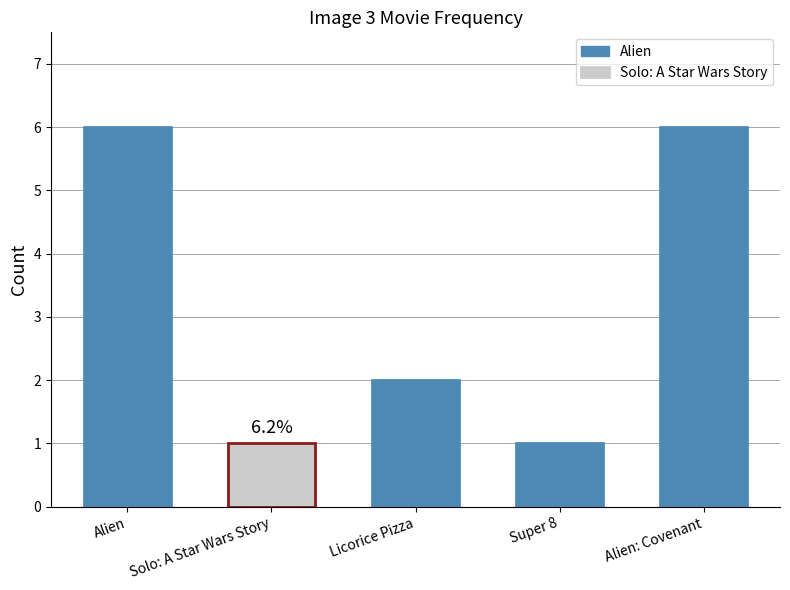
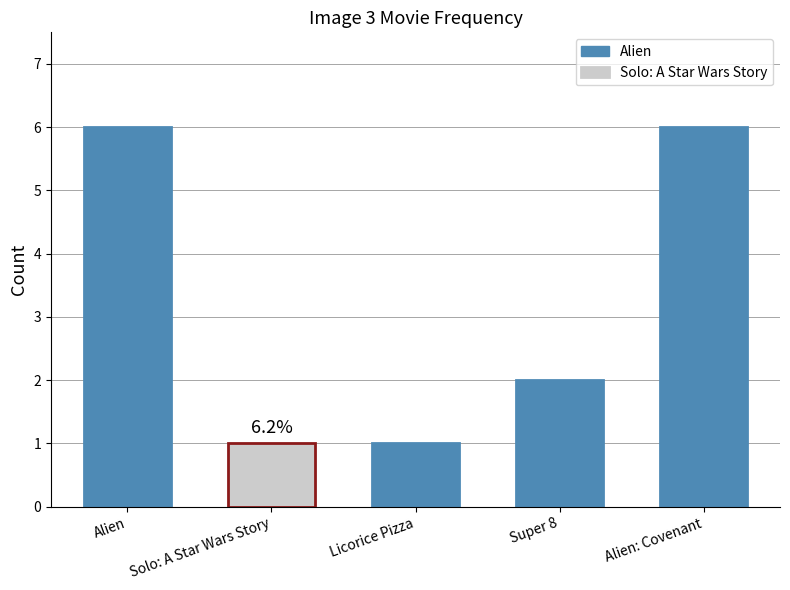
  {
    "Alien": 6,
-   "Licorice Pizza": 2,
-   "Super 8": 1,
+   "Licorice Pizza": 1,
+   "Super 8": 2,
    "Alien: Covenant": 6
  }
